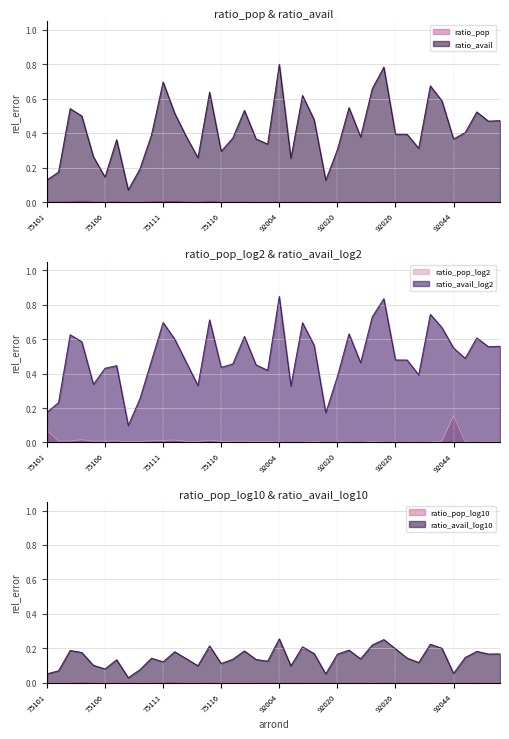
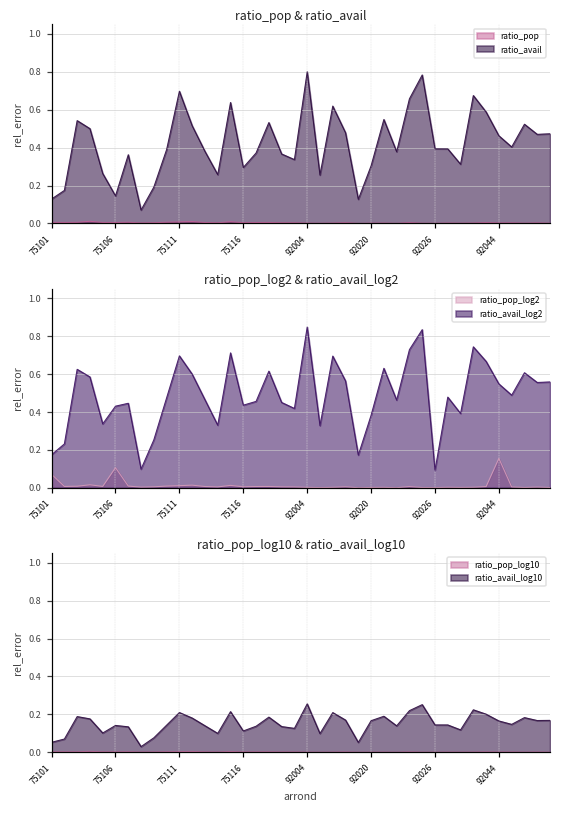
  {
    "ratio_pop & ratio_avail": {
      "ratio_pop": {
        "75101": 0.01,
        "75106": 0.00,
        "75111": 0.01,
        "75116": 0.00,
        "92004": 0.00,
        "92020": 0.00,
        "92026": 0.00,
        "92044": 0.00
      },
      "ratio_avail": {
        "75101": 0.13,
        "75106": 0.15,
        "75111": 0.70,
        "75116": 0.30,
        "92004": 0.80,
        "92020": 0.30,
        "92026": 0.39,
-       "92044": 0.37
+       "92044": 0.46
      }
    },
    "ratio_pop_log2 & ratio_avail_log2": {
      "ratio_pop_log2": {
        "75101": 0.07,
-       "75106": 0.01,
+       "75106": 0.11,
        "75111": 0.01,
        "75116": 0.01,
        "92004": 0.00,
        "92020": 0.00,
        "92026": 0.00,
        "92044": 0.16
      },
      "ratio_avail_log2": {
        "75101": 0.17,
        "75106": 0.43,
        "75111": 0.70,
        "75116": 0.44,
        "92004": 0.85,
        "92020": 0.38,
-       "92026": 0.48,
+       "92026": 0.09,
        "92044": 0.55
      }
    },
    "ratio_pop_log10 & ratio_avail_log10": {
      "ratio_pop_log10": {
        "75101": 0.00,
        "75106": 0.00,
        "75111": 0.00,
        "75116": 0.00,
        "92004": 0.00,
        "92020": 0.00,
        "92026": 0.00,
        "92044": 0.00
      },
      "ratio_avail_log10": {
        "75101": 0.05,
-       "75106": 0.08,
-       "75111": 0.12,
+       "75106": 0.14,
+       "75111": 0.21,
        "75116": 0.11,
        "92004": 0.26,
        "92020": 0.17,
-       "92026": 0.20,
-       "92044": 0.05
+       "92026": 0.14,
+       "92044": 0.17
      }
    }
  }
